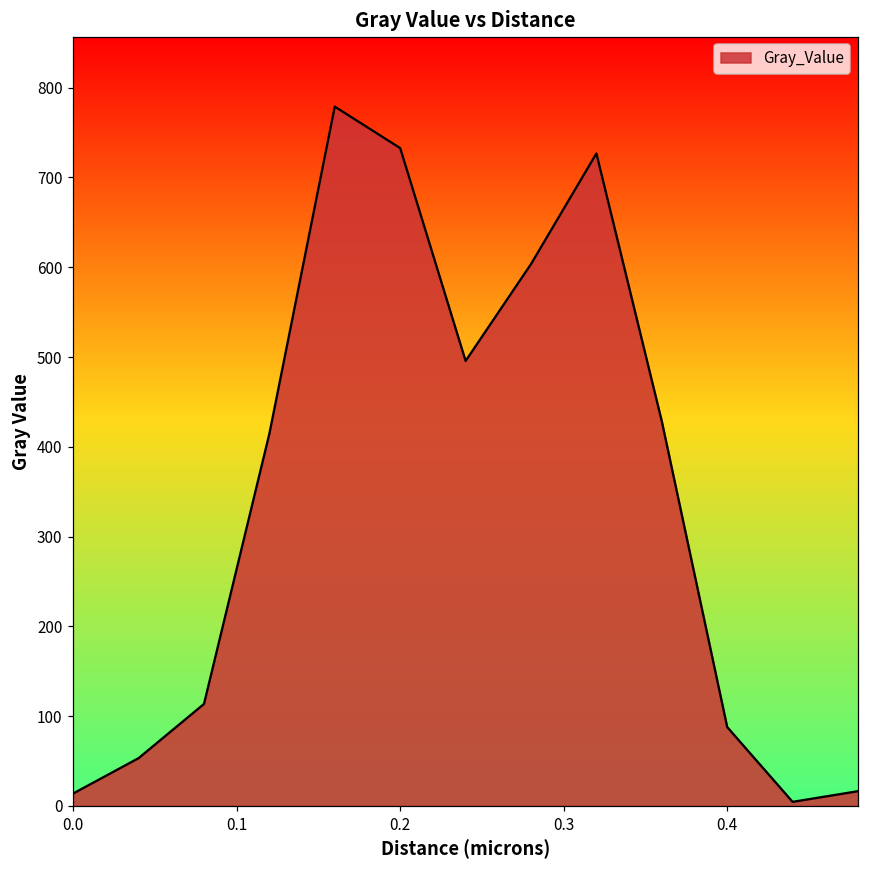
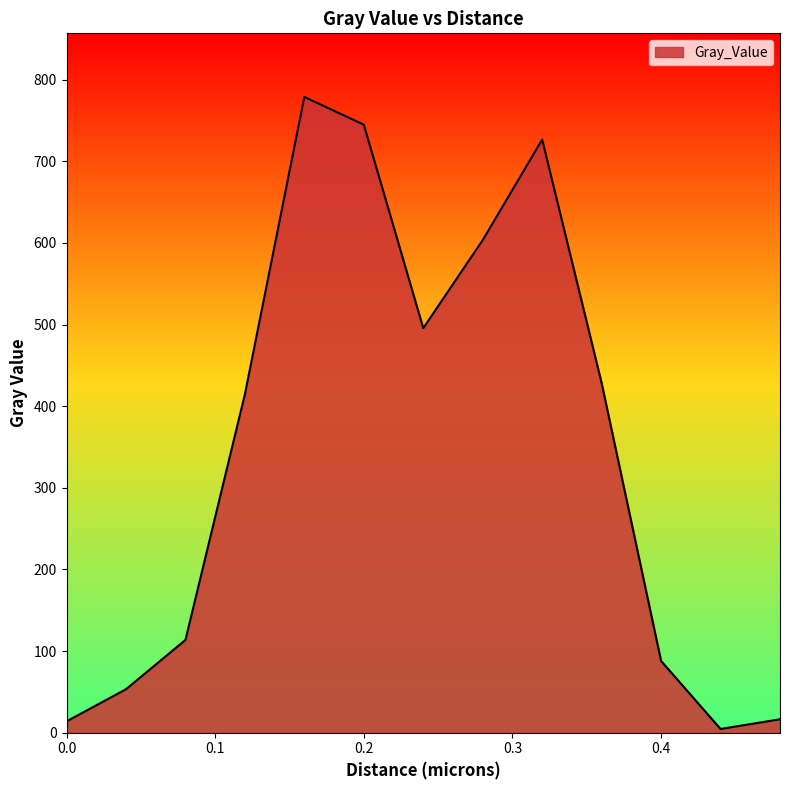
  {
    "0.0": 10,
-   "0.2": 730,
+   "0.2": 740,
    "0.4": 90
  }
